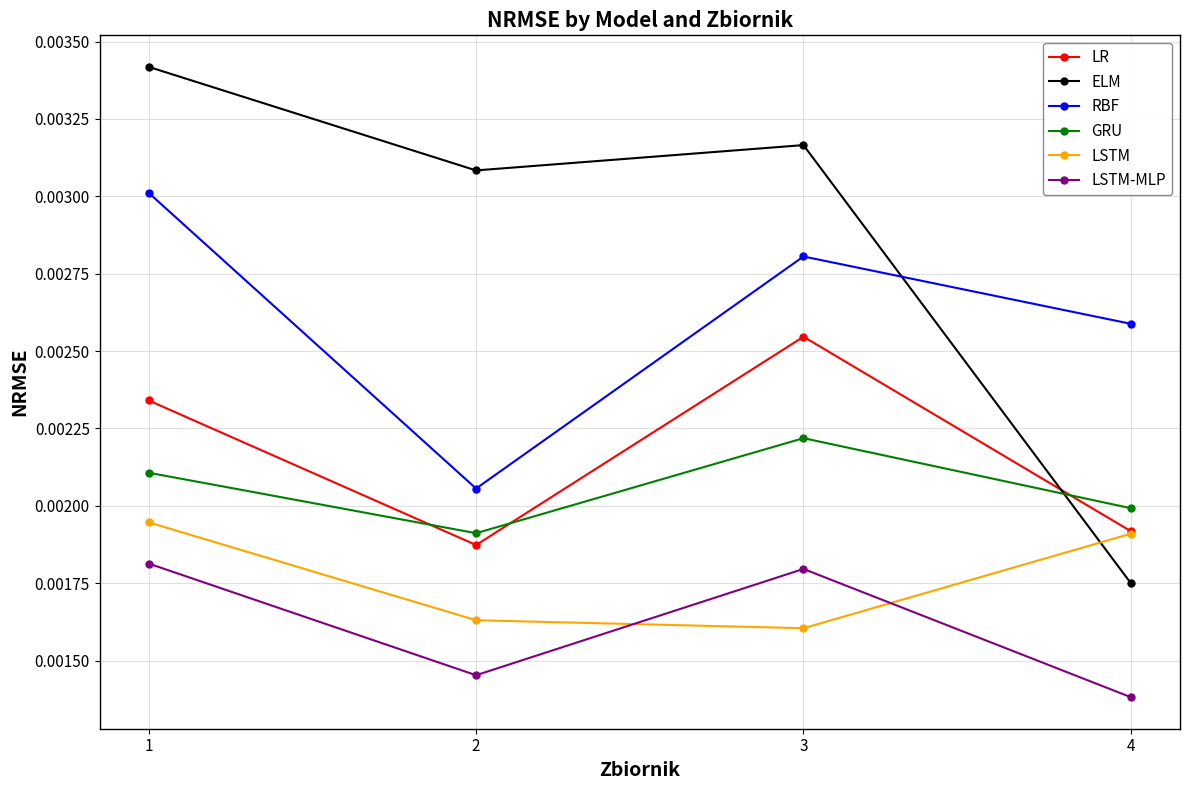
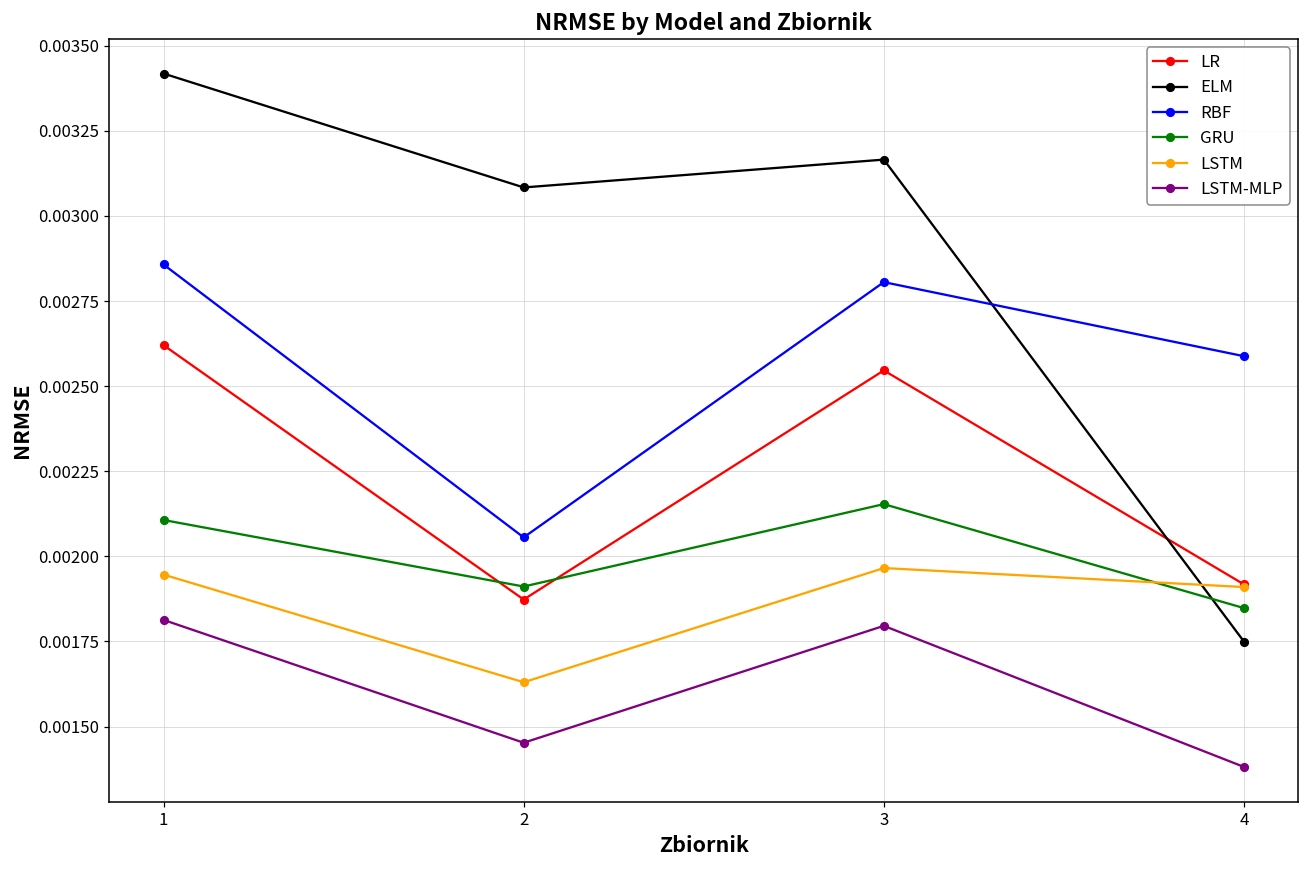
  {
    "LR": {
-     "1": 0.00234,
+     "1": 0.00262,
      "2": 0.00187,
      "3": 0.00255
    },
    "ELM": {
      "1": 0.00342,
      "2": 0.00308,
      "3": 0.00317,
      "4": 0.00175
    },
    "RBF": {
-     "1": 0.00301,
+     "1": 0.00286,
      "2": 0.00206,
      "3": 0.00281,
      "4": 0.00259
    },
    "GRU": {
      "1": 0.00211,
      "2": 0.00191,
-     "3": 0.00222,
-     "4": 0.00199
+     "3": 0.00215,
+     "4": 0.00185
    },
    "LSTM": {
      "1": 0.00195,
      "2": 0.00163,
-     "3": 0.00160
+     "3": 0.00197
    },
    "LSTM-MLP": {
      "1": 0.00181,
      "2": 0.00145,
      "3": 0.00180,
      "4": 0.00138
    }
  }
